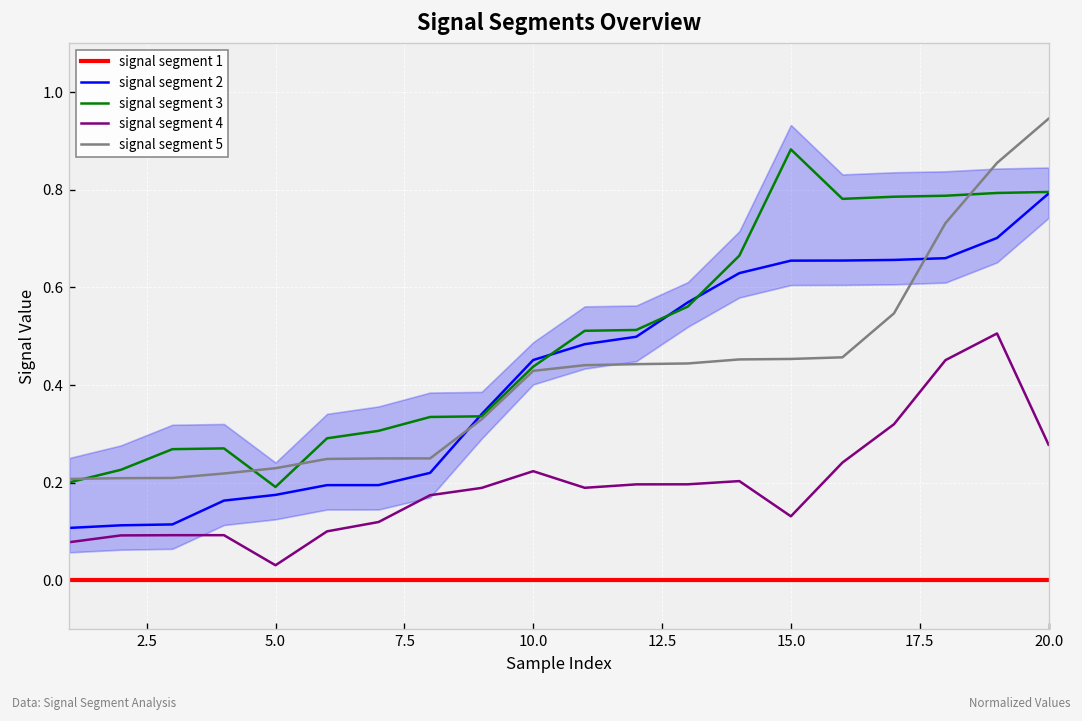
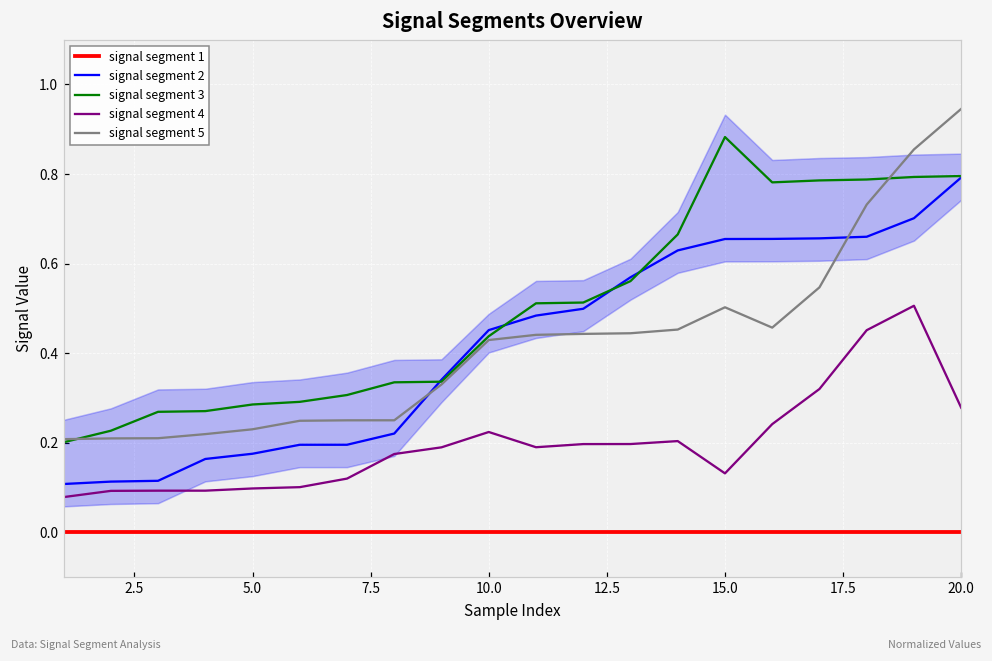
  {
    "signal segment 1": {
      "5.0": 0.00,
      "10.0": 0.00,
      "15.0": 0.00,
      "20.0": 0.00
    },
    "signal segment 3": {
-     "5.0": 0.19,
+     "5.0": 0.29,
      "10.0": 0.44,
      "15.0": 0.88
    },
    "signal segment 4": {
-     "5.0": 0.03,
+     "5.0": 0.10,
      "10.0": 0.22,
      "15.0": 0.13,
      "20.0": 0.28
    },
    "signal segment 5": {
      "5.0": 0.23,
      "10.0": 0.43,
-     "15.0": 0.45,
+     "15.0": 0.50,
      "20.0": 0.95
    }
  }
